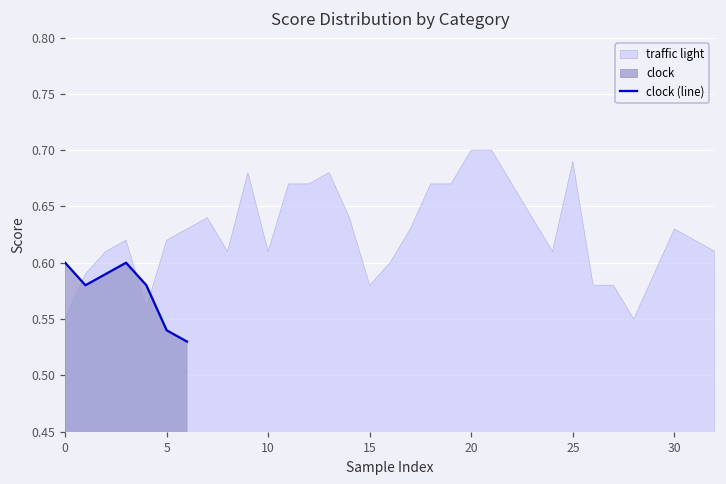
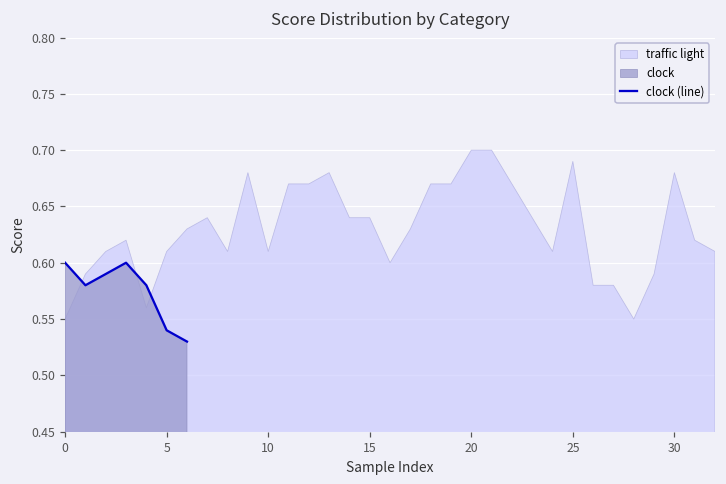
  {
    "traffic light": {
      "0": 0.55,
-     "5": 0.62,
+     "5": 0.61,
      "10": 0.61,
-     "15": 0.58,
+     "15": 0.64,
      "20": 0.70,
      "25": 0.69,
-     "30": 0.63
+     "30": 0.68
    },
    "clock": {
      "0": 0.60,
      "5": 0.54
    }
  }
